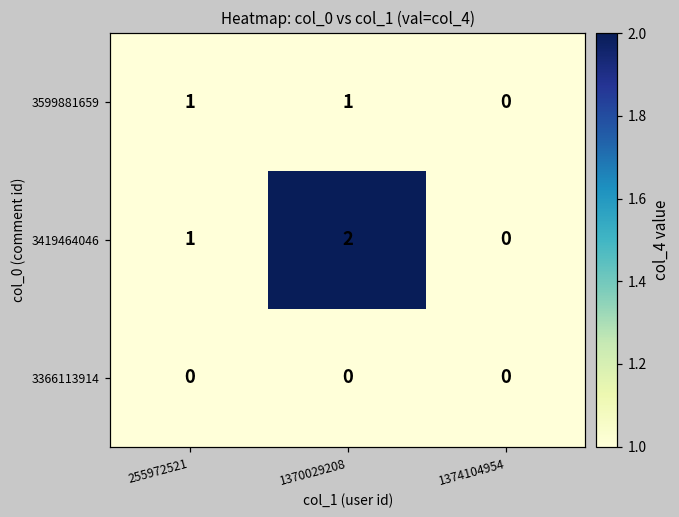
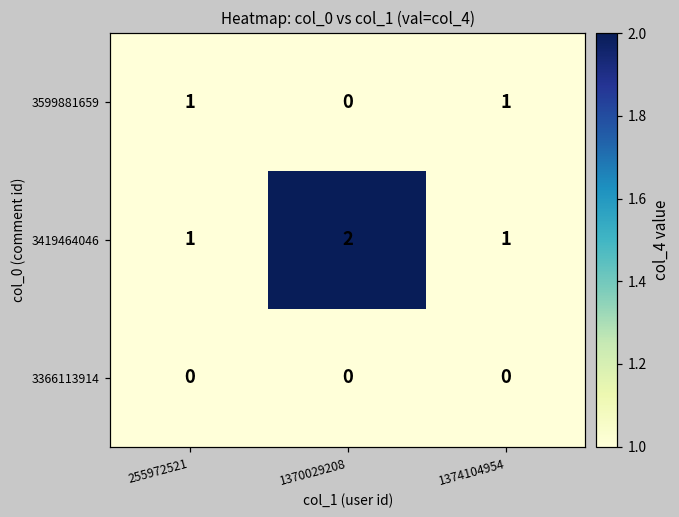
  {
    "3599881659": {
      "255972521": 1,
-     "1370029208": 1,
-     "1374104954": 0
+     "1370029208": 0,
+     "1374104954": 1
    },
    "3419464046": {
      "255972521": 1,
      "1370029208": 2,
-     "1374104954": 0
+     "1374104954": 1
    },
    "3366113914": {
      "255972521": 0,
      "1370029208": 0,
      "1374104954": 0
    }
  }
